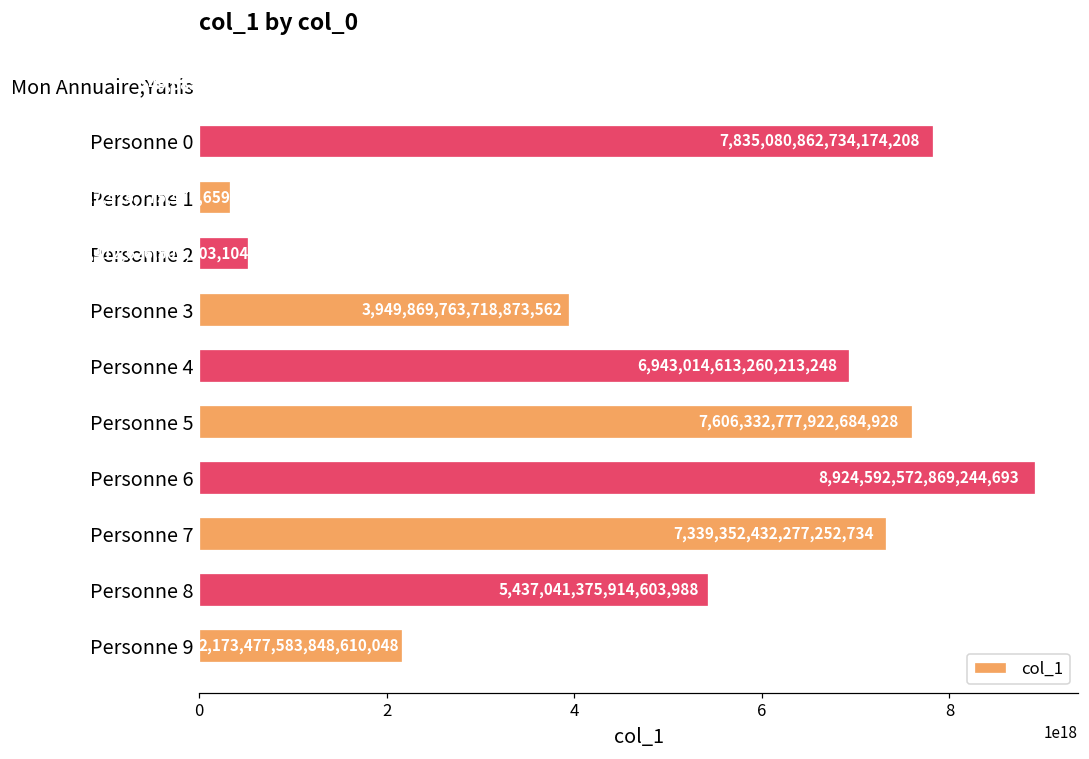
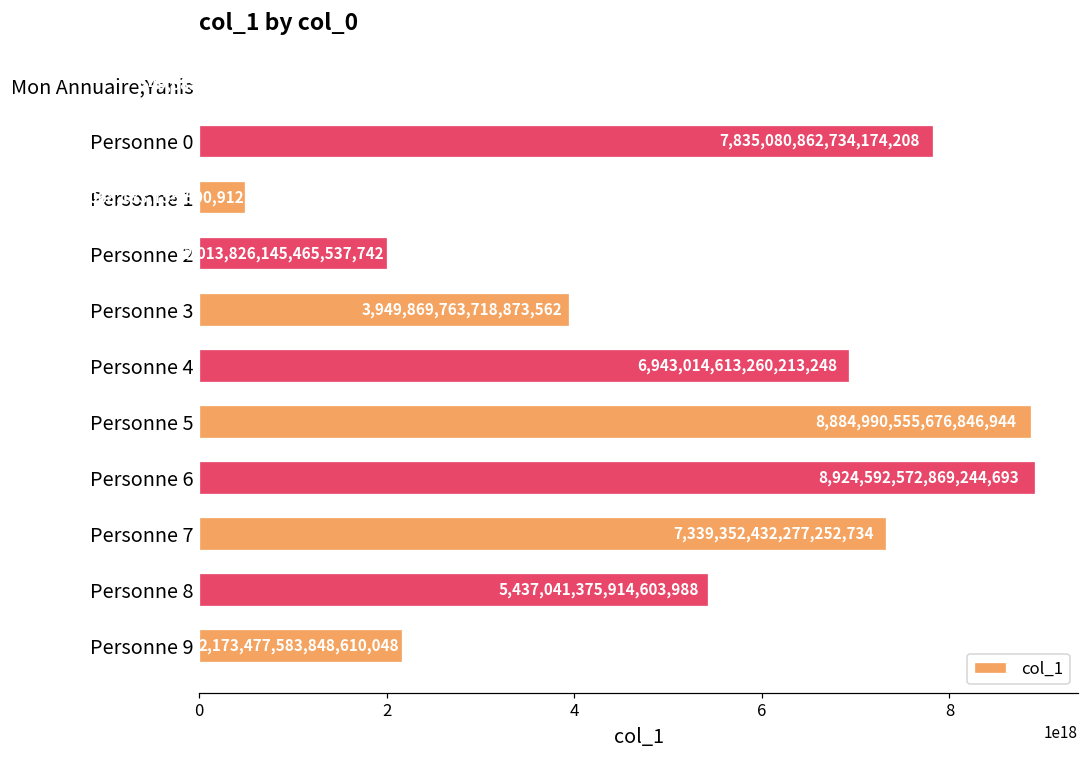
  {
    "Personne 0": "7,835,080,862,734,174,208",
-   "Personne 1": "300000000000000000",
-   "Personne 2": "500000000000000000",
+   "Personne 1": "500000000000000000",
+   "Personne 2": "2000000000000000000",
    "Personne 3": "3,949,869,763,718,873,562",
    "Personne 4": "6,943,014,613,260,213,248",
-   "Personne 5": "7,606,332,777,922,684,928",
+   "Personne 5": "8,884,990,555,676,846,944",
    "Personne 6": "8,924,592,572,869,244,693",
    "Personne 7": "7,339,352,432,277,252,734",
    "Personne 8": "5,437,041,375,914,603,988",
    "Personne 9": "2,173,477,583,848,610,048"
  }
